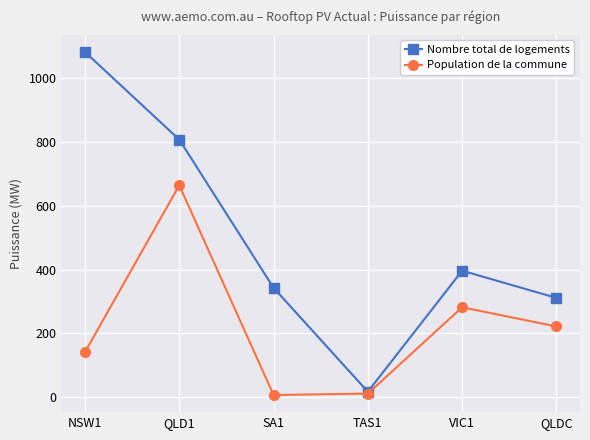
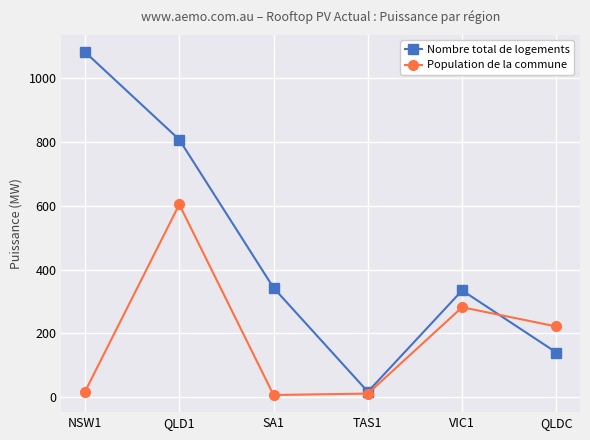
  {
    "Nombre total de logements": {
      "NSW1": 1080,
      "QLD1": 810,
      "SA1": 340,
-     "VIC1": 400,
-     "QLDC": 310
+     "VIC1": 330,
+     "QLDC": 140
    },
    "Population de la commune": {
-     "NSW1": 140,
-     "QLD1": 660,
+     "NSW1": 20,
+     "QLD1": 600,
      "SA1": 10,
      "VIC1": 280,
      "QLDC": 220
    }
  }
